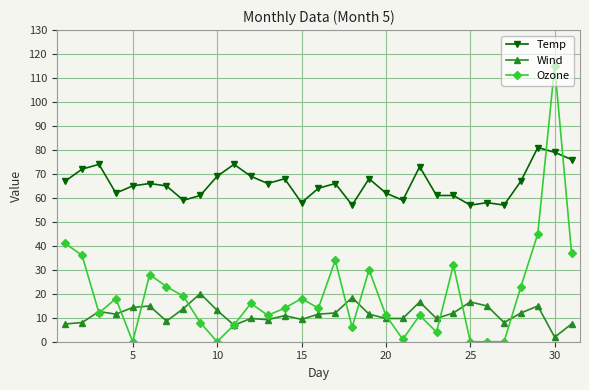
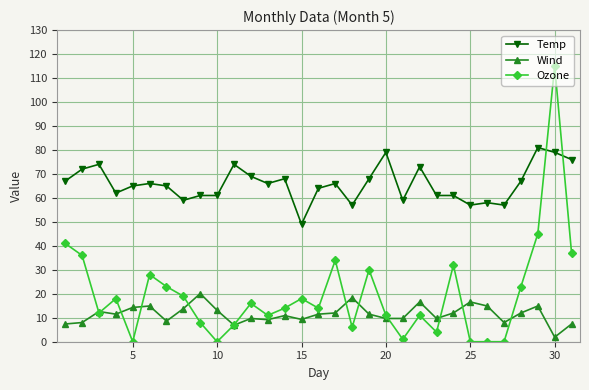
  {
    "Temp": {
      "5": 65,
-     "10": 69,
-     "15": 58,
-     "20": 62,
+     "10": 61,
+     "15": 49,
+     "20": 79,
      "25": 57,
      "30": 79
    },
    "Wind": {
      "5": 14,
      "10": 13,
      "15": 9,
      "20": 10,
      "25": 17,
      "30": 2
    },
    "Ozone": {
      "5": 0,
      "10": 0,
      "15": 18,
      "20": 11,
      "25": 0
    }
  }
